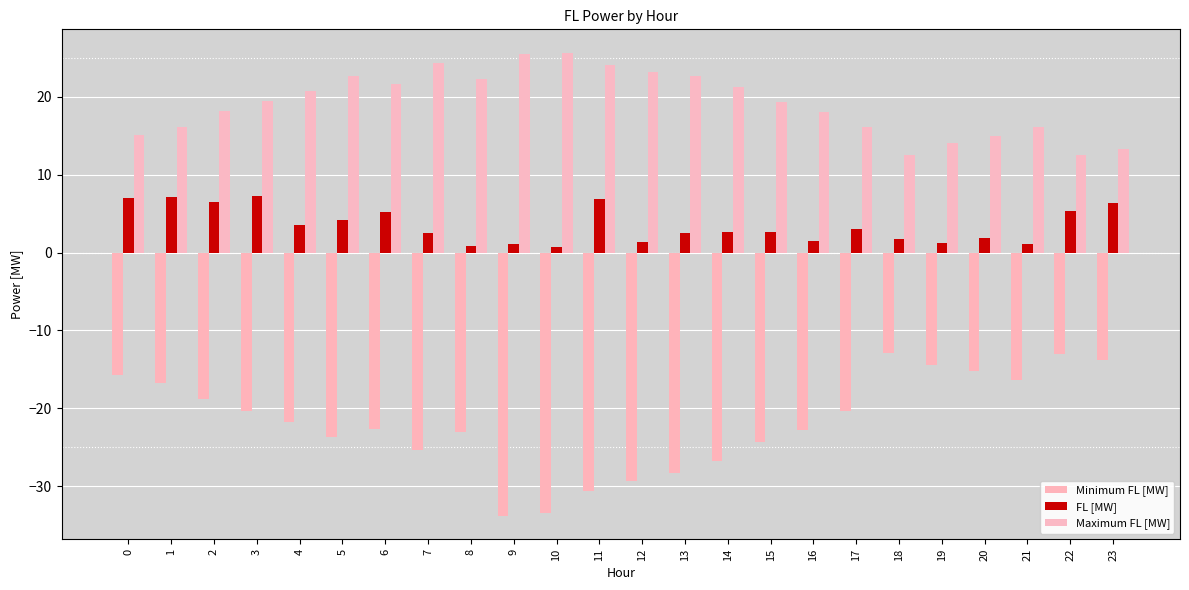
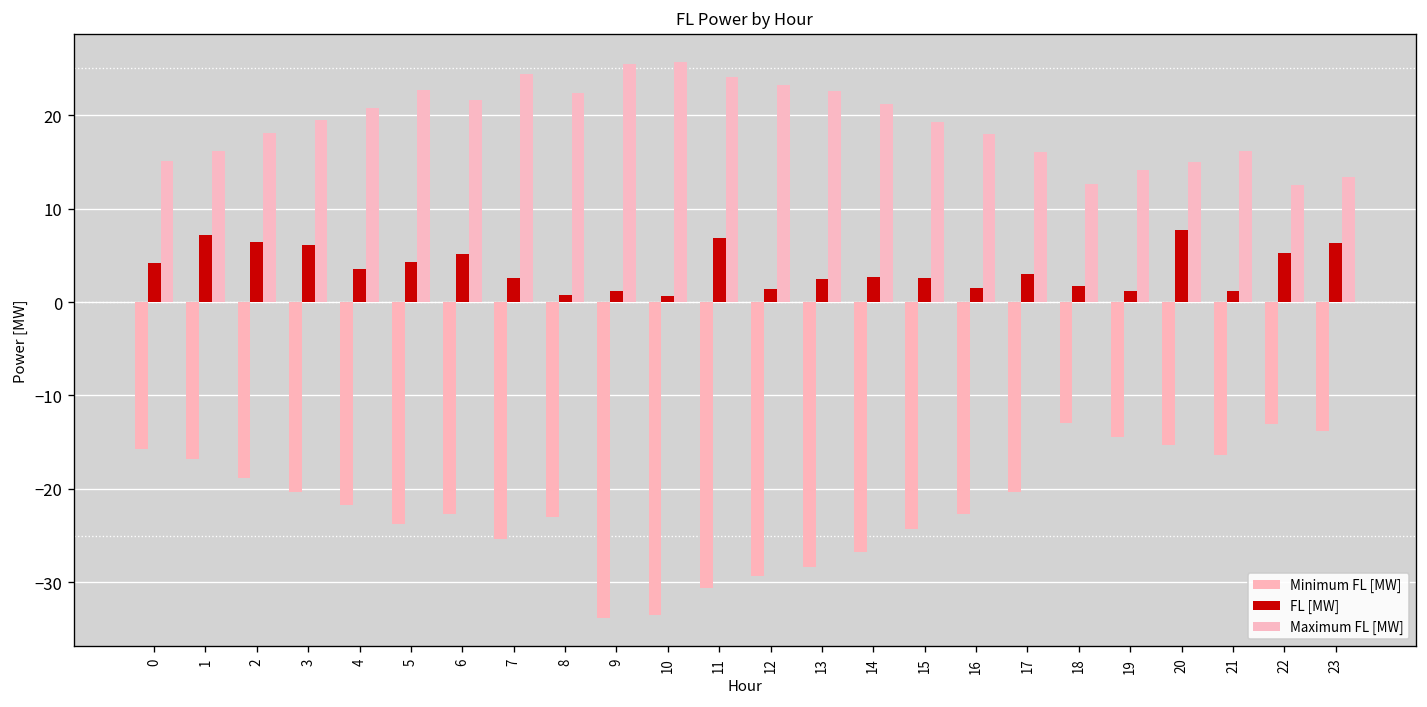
  {
    "FL [MW]": {
-     "0": 7,
+     "0": 4,
      "1": 7,
      "2": 6,
-     "3": 7,
+     "3": 6,
      "4": 4,
      "5": 4,
      "6": 5,
      "7": 3,
      "8": 1,
      "9": 1,
      "10": 1,
      "11": 7,
      "12": 1,
      "13": 2,
      "14": 3,
      "15": 3,
      "16": 1,
      "17": 3,
      "18": 2,
      "19": 1,
-     "20": 2,
+     "20": 8,
      "21": 1,
      "22": 5,
      "23": 6
    }
  }
